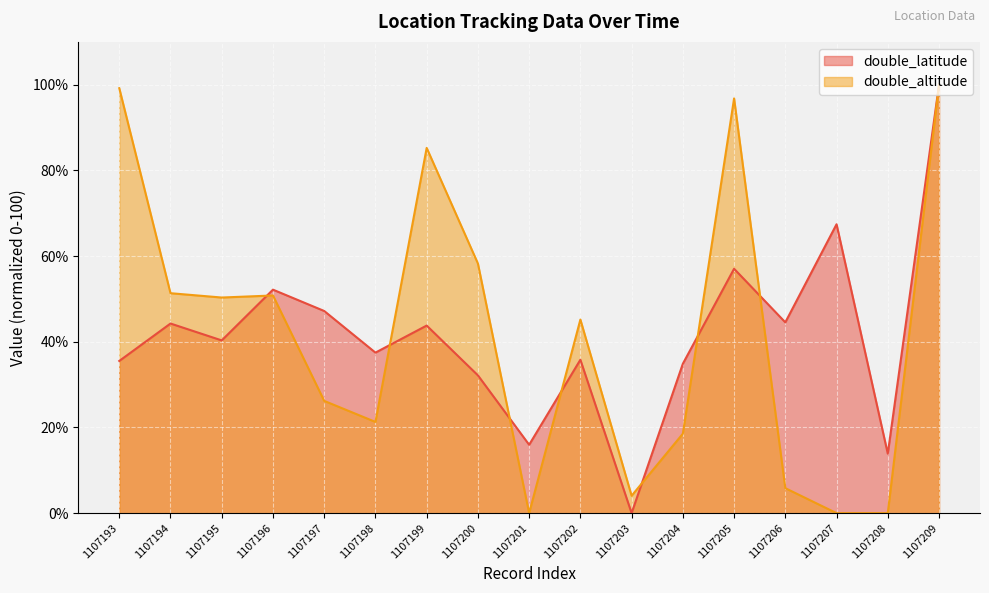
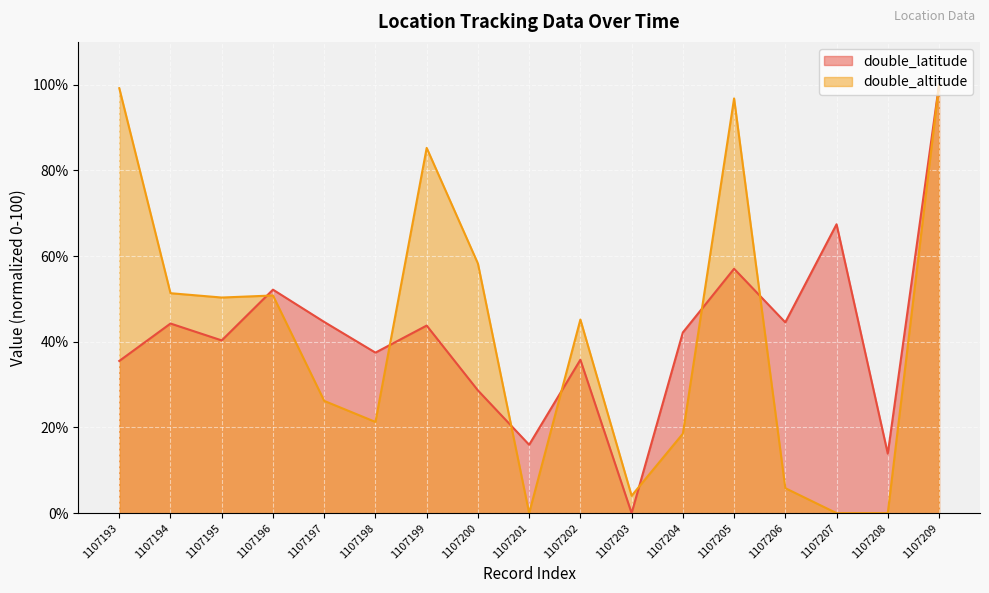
  {
    "double_latitude": {
      "1107193": "36%",
      "1107194": "44%",
      "1107195": "40%",
      "1107196": "52%",
-     "1107197": "47%",
+     "1107197": "45%",
      "1107198": "37%",
      "1107199": "44%",
-     "1107200": "32%",
+     "1107200": "29%",
      "1107201": "16%",
      "1107202": "36%",
      "1107203": "0%",
-     "1107204": "35%",
+     "1107204": "42%",
      "1107205": "57%",
      "1107206": "45%",
      "1107207": "67%",
      "1107208": "14%"
    },
    "double_altitude": {
      "1107193": "99%",
      "1107194": "51%",
      "1107195": "50%",
      "1107196": "51%",
      "1107197": "26%",
      "1107198": "21%",
      "1107199": "85%",
      "1107200": "58%",
      "1107201": "0%",
      "1107202": "45%",
      "1107203": "4%",
      "1107204": "19%",
      "1107205": "97%",
      "1107206": "6%",
      "1107207": "0%",
      "1107208": "0%"
    }
  }
